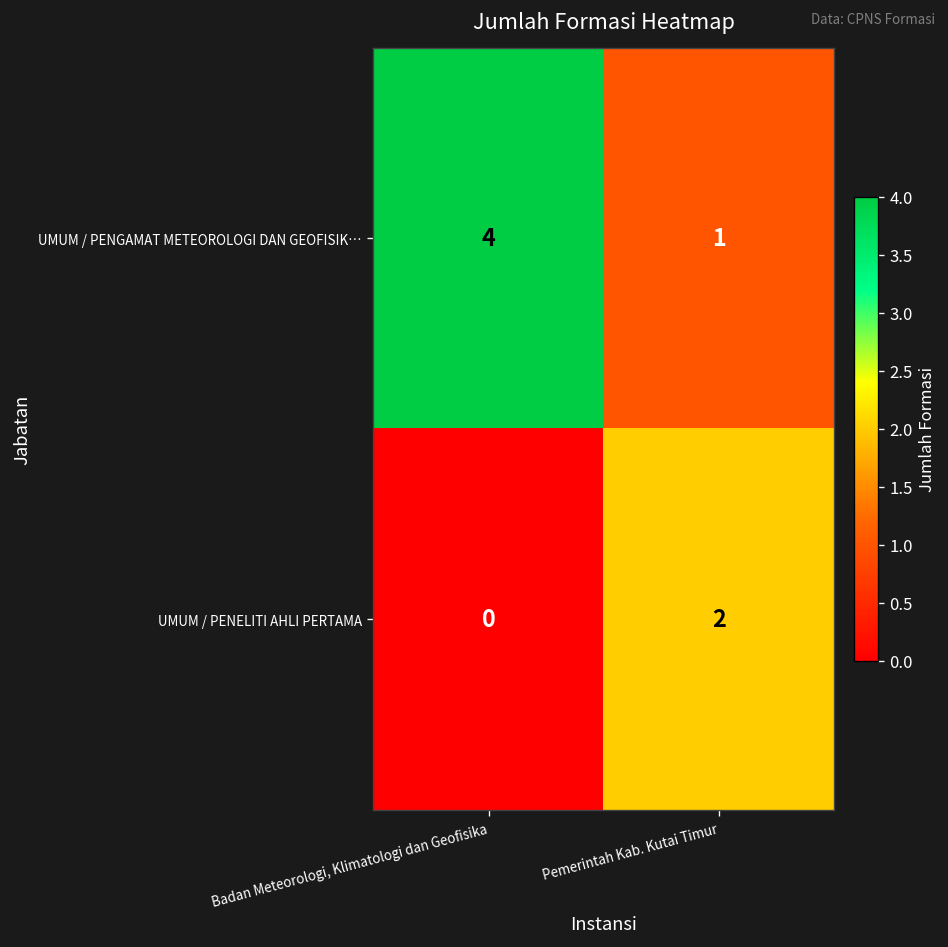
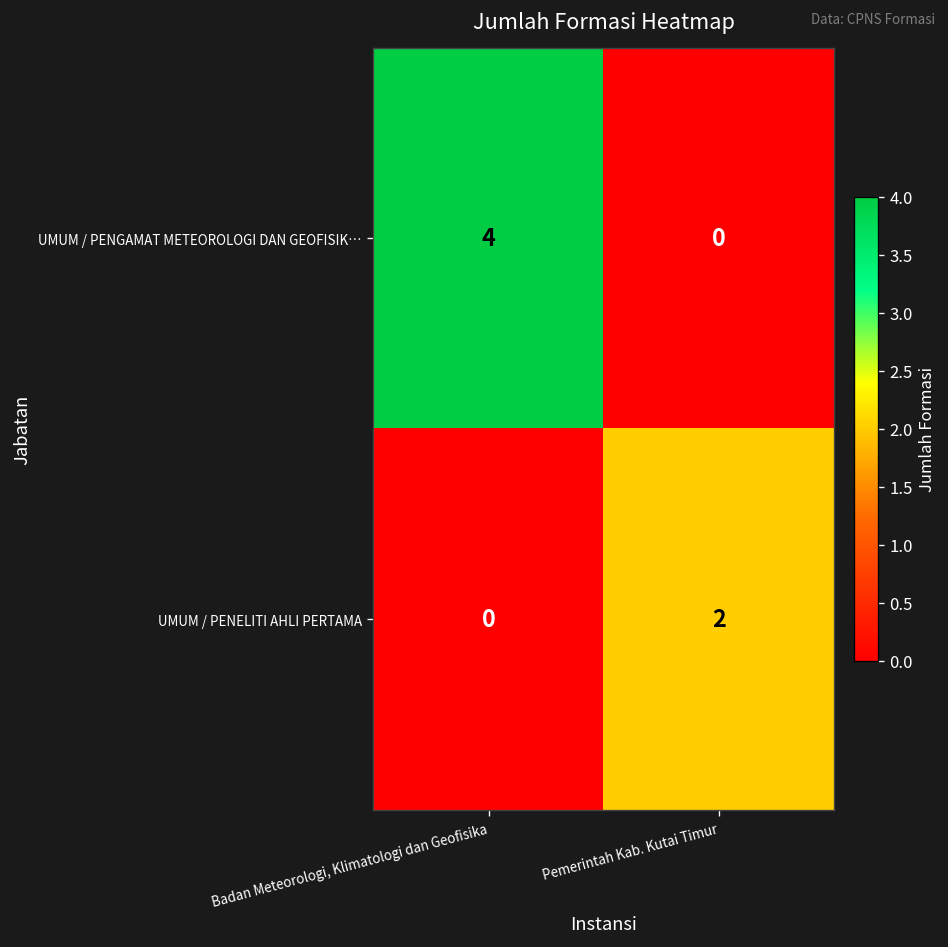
  {
    "UMUM / PENGAMAT METEOROLOGI DAN GEOFISIK…": {
      "Badan Meteorologi, Klimatologi dan Geofisika": 4,
-     "Pemerintah Kab. Kutai Timur": 1
+     "Pemerintah Kab. Kutai Timur": 0
    },
    "UMUM / PENELITI AHLI PERTAMA": {
      "Badan Meteorologi, Klimatologi dan Geofisika": 0,
      "Pemerintah Kab. Kutai Timur": 2
    }
  }
